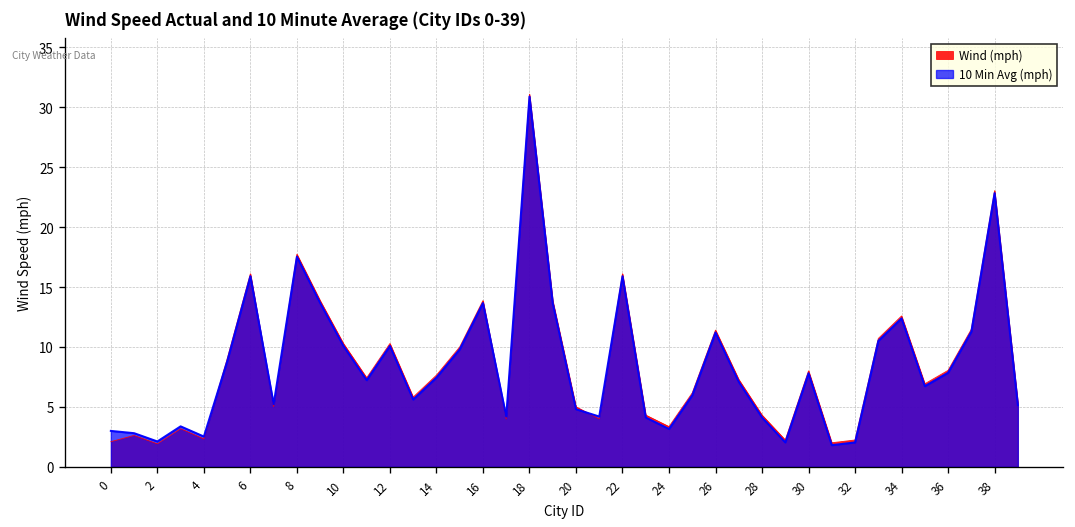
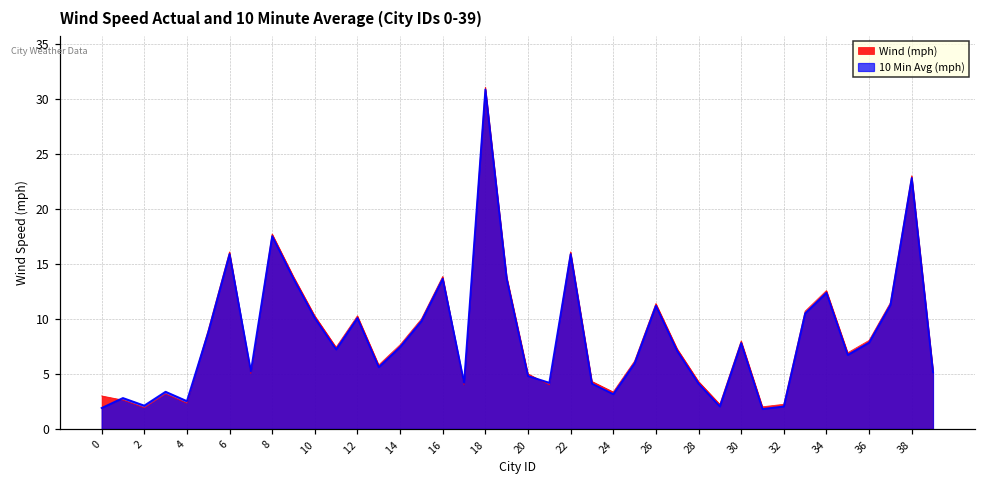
  {
    "Wind (mph)": {
-     "0": 2
+     "0": 3
    },
    "10 Min Avg (mph)": {
-     "0": 3
+     "0": 2
    }
  }
